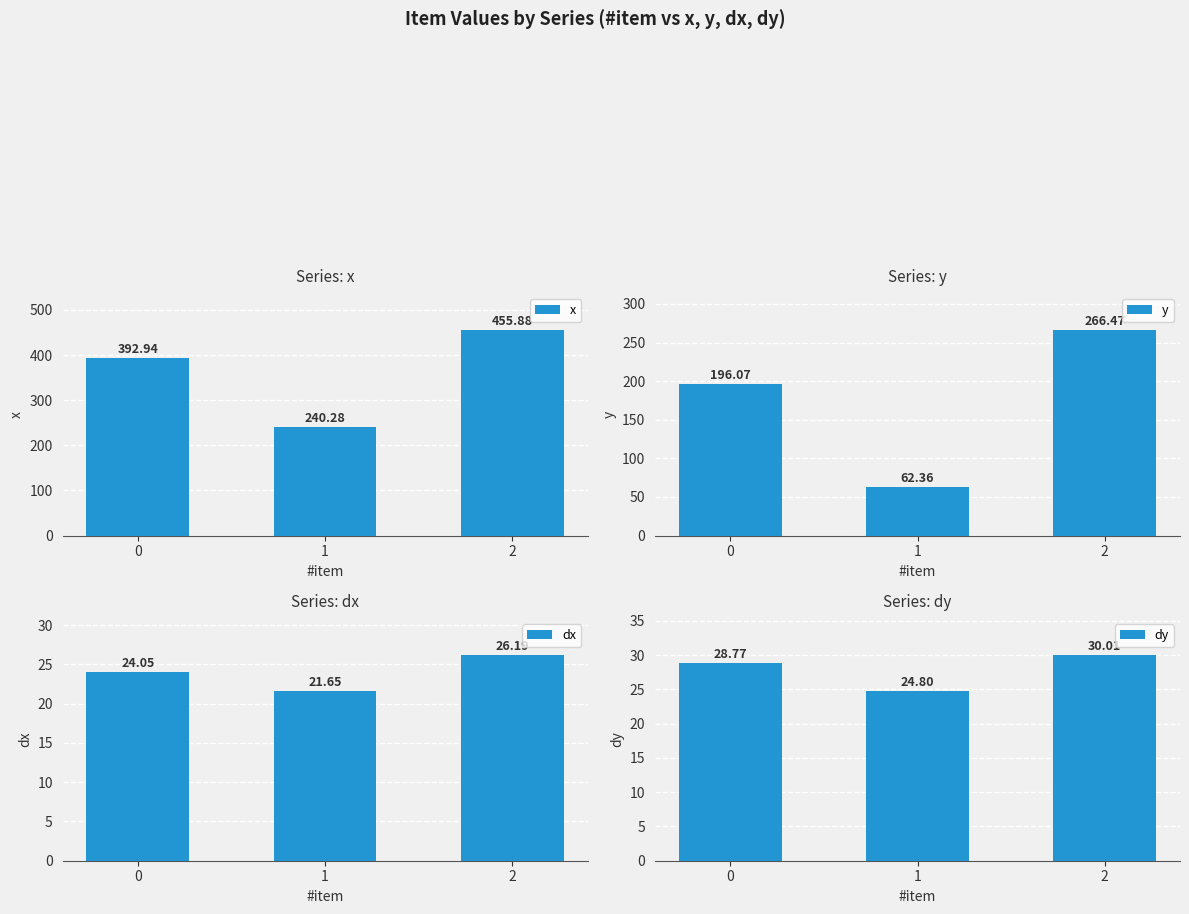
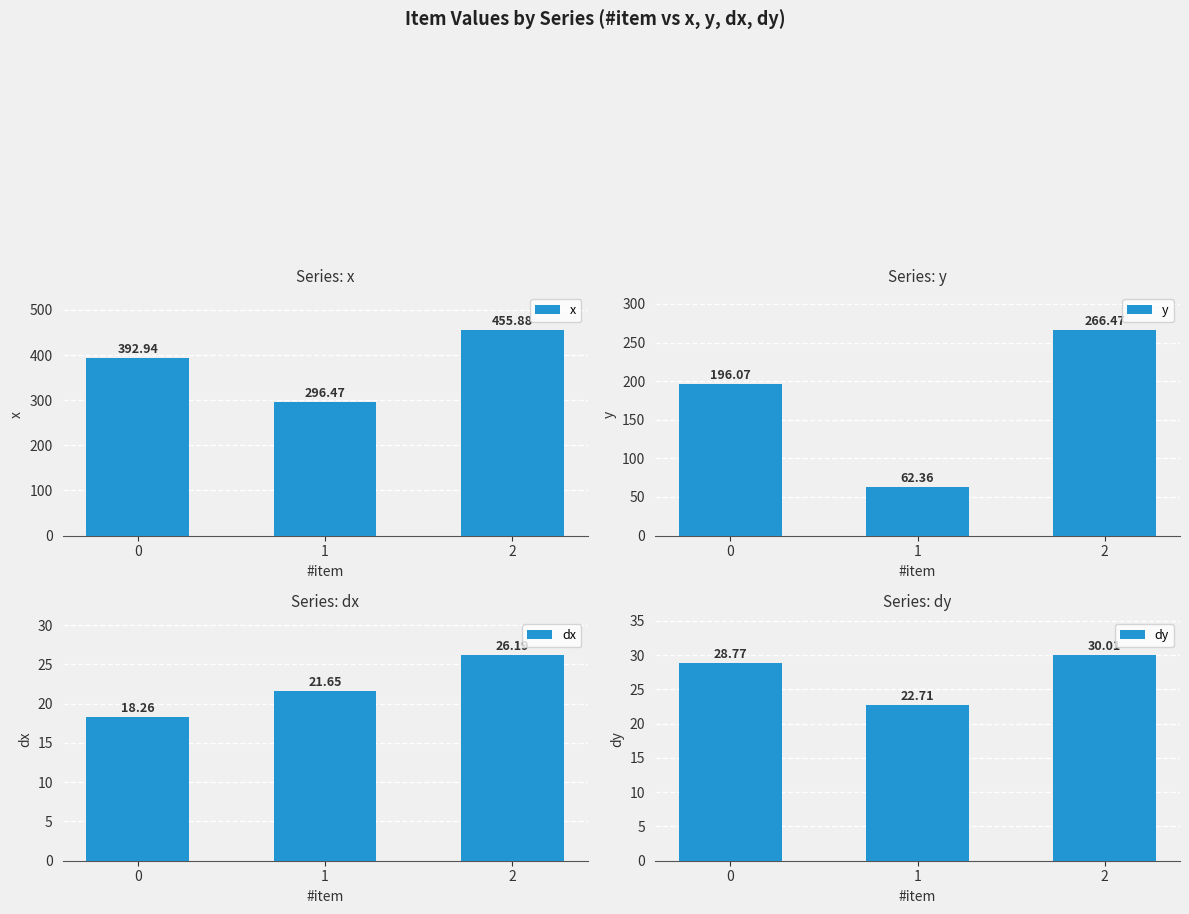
  {
    "Series: x": {
      "0": 392.94,
-     "1": 240.28
+     "1": 296.47
    },
    "Series: y": {
      "0": 196.07,
      "1": 62.36
    },
    "Series: dx": {
-     "0": 24.05,
+     "0": 18.26,
      "1": 21.65
    },
    "Series: dy": {
      "0": 28.77,
-     "1": 24.80
+     "1": 22.71
    }
  }
